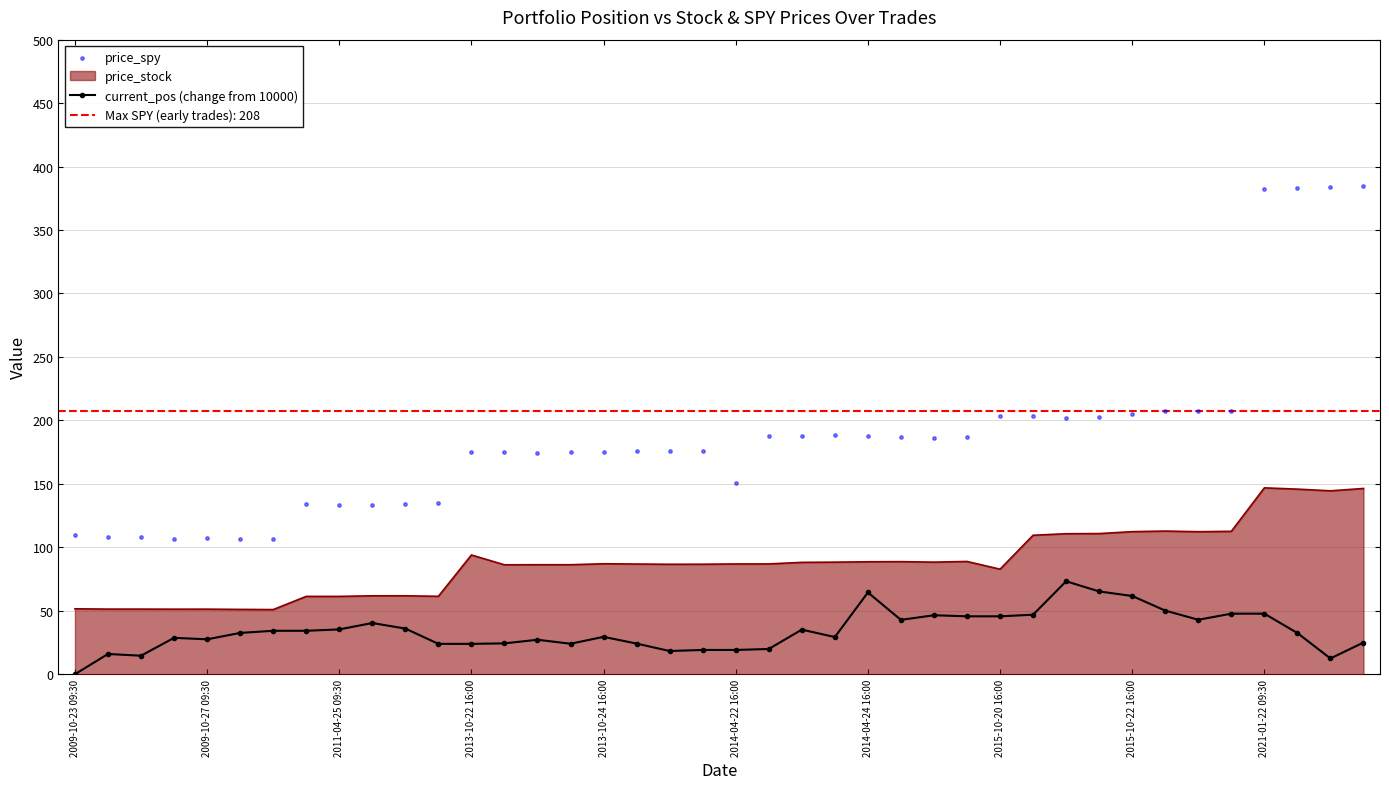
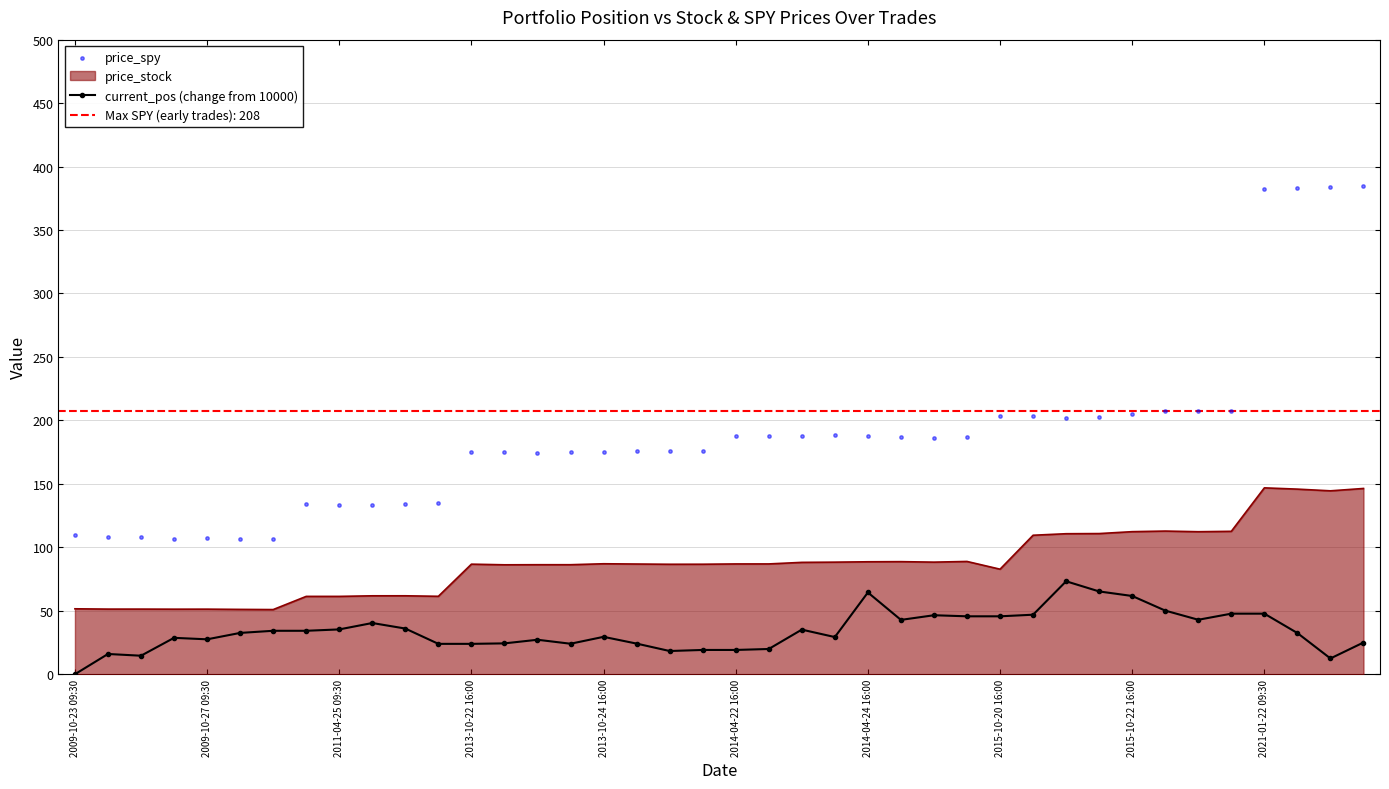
  {
    "price_spy": {
-     "2014-04-22 16:00": 150
+     "2014-04-22 16:00": 188
    },
    "price_stock": {
      "2009-10-23 09:30": 52,
      "2009-10-27 09:30": 51,
      "2011-04-25 09:30": 61,
-     "2013-10-22 16:00": 94,
+     "2013-10-22 16:00": 87,
      "2013-10-24 16:00": 87,
      "2014-04-22 16:00": 87,
      "2014-04-24 16:00": 89,
      "2015-10-20 16:00": 83,
      "2015-10-22 16:00": 112,
      "2021-01-22 09:30": 147
    },
    "current_pos (change from 10000)": {
      "2009-10-23 09:30": 0,
      "2009-10-27 09:30": 27,
      "2011-04-25 09:30": 35,
      "2013-10-22 16:00": 24,
      "2013-10-24 16:00": 29,
      "2014-04-22 16:00": 19,
      "2014-04-24 16:00": 64,
      "2015-10-20 16:00": 46,
      "2015-10-22 16:00": 62,
      "2021-01-22 09:30": 48
    }
  }
